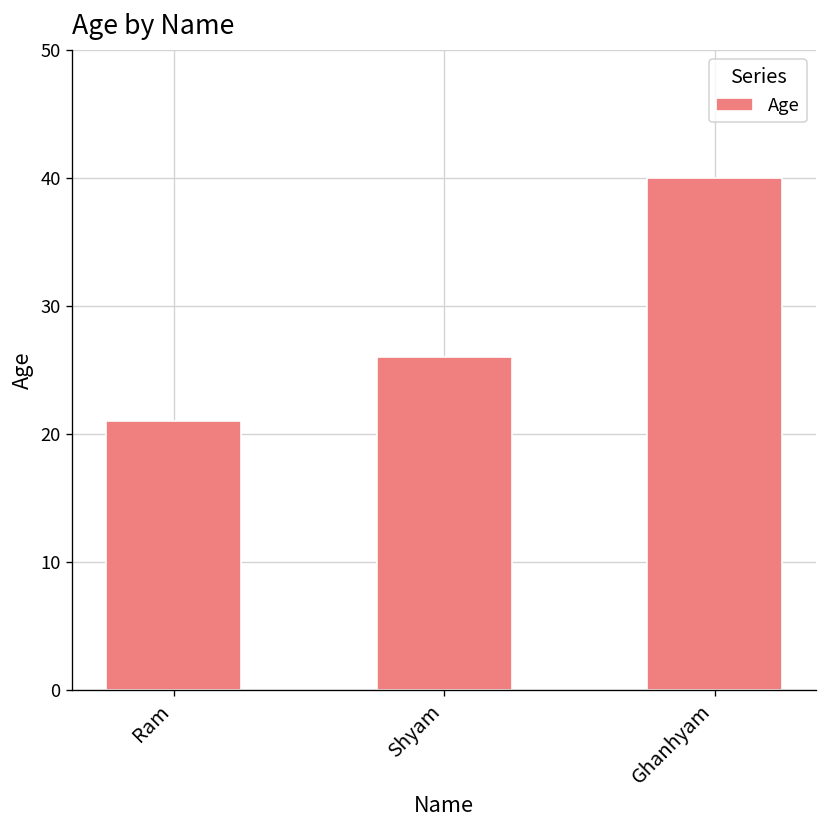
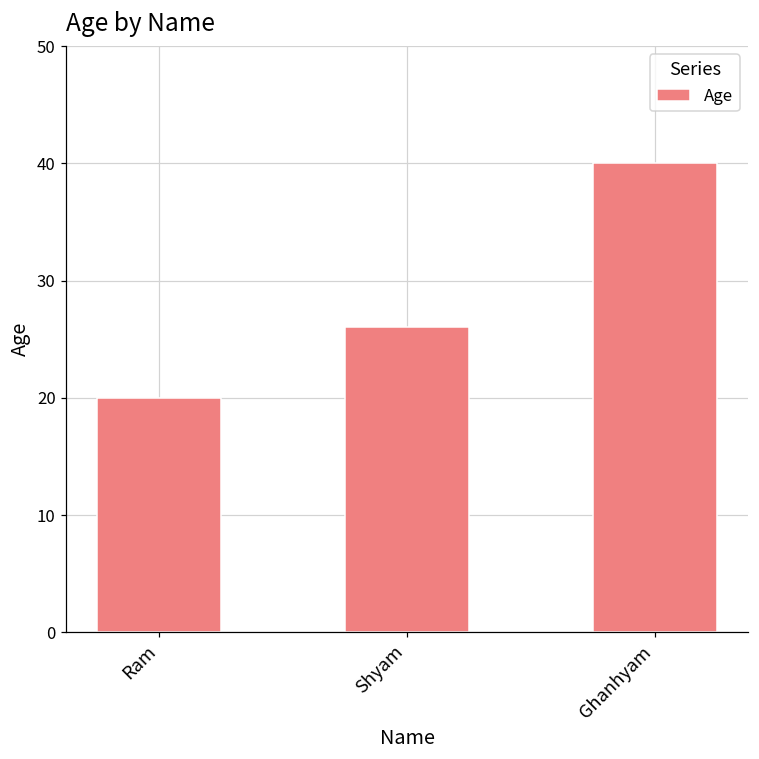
  {
-   "Ram": 21,
+   "Ram": 20,
    "Shyam": 26,
    "Ghanhyam": 40
  }
